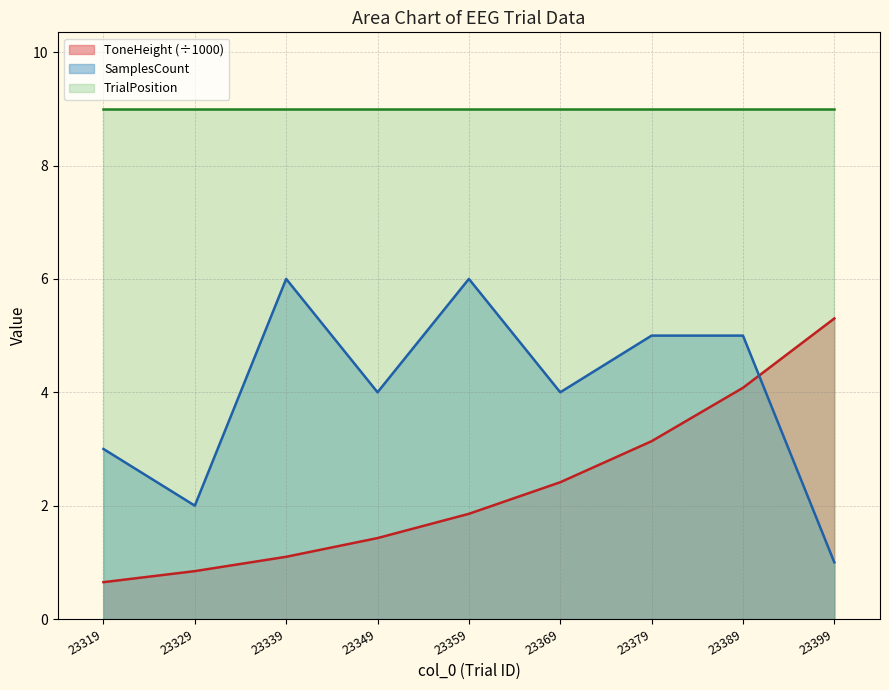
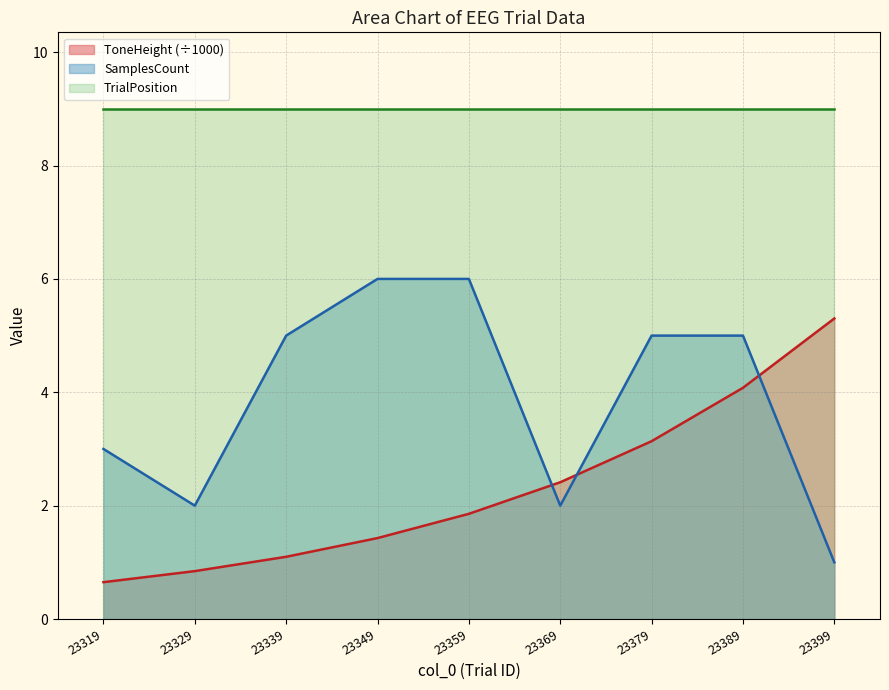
  {
    "ToneHeight (÷1000)": {
      "23319": 0.7,
      "23329": 0.8,
      "23339": 1.1,
      "23349": 1.4,
      "23359": 1.9,
      "23369": 2.4,
      "23379": 3.1,
      "23389": 4.1,
      "23399": 5.3
    },
    "SamplesCount": {
      "23319": 3,
      "23329": 2,
-     "23339": 6,
-     "23349": 4,
+     "23339": 5,
+     "23349": 6,
      "23359": 6,
-     "23369": 4,
+     "23369": 2,
      "23379": 5,
      "23389": 5,
      "23399": 1
    },
    "TrialPosition": {
      "23319": 9,
      "23329": 9,
      "23339": 9,
      "23349": 9,
      "23359": 9,
      "23369": 9,
      "23379": 9,
      "23389": 9,
      "23399": 9
    }
  }
